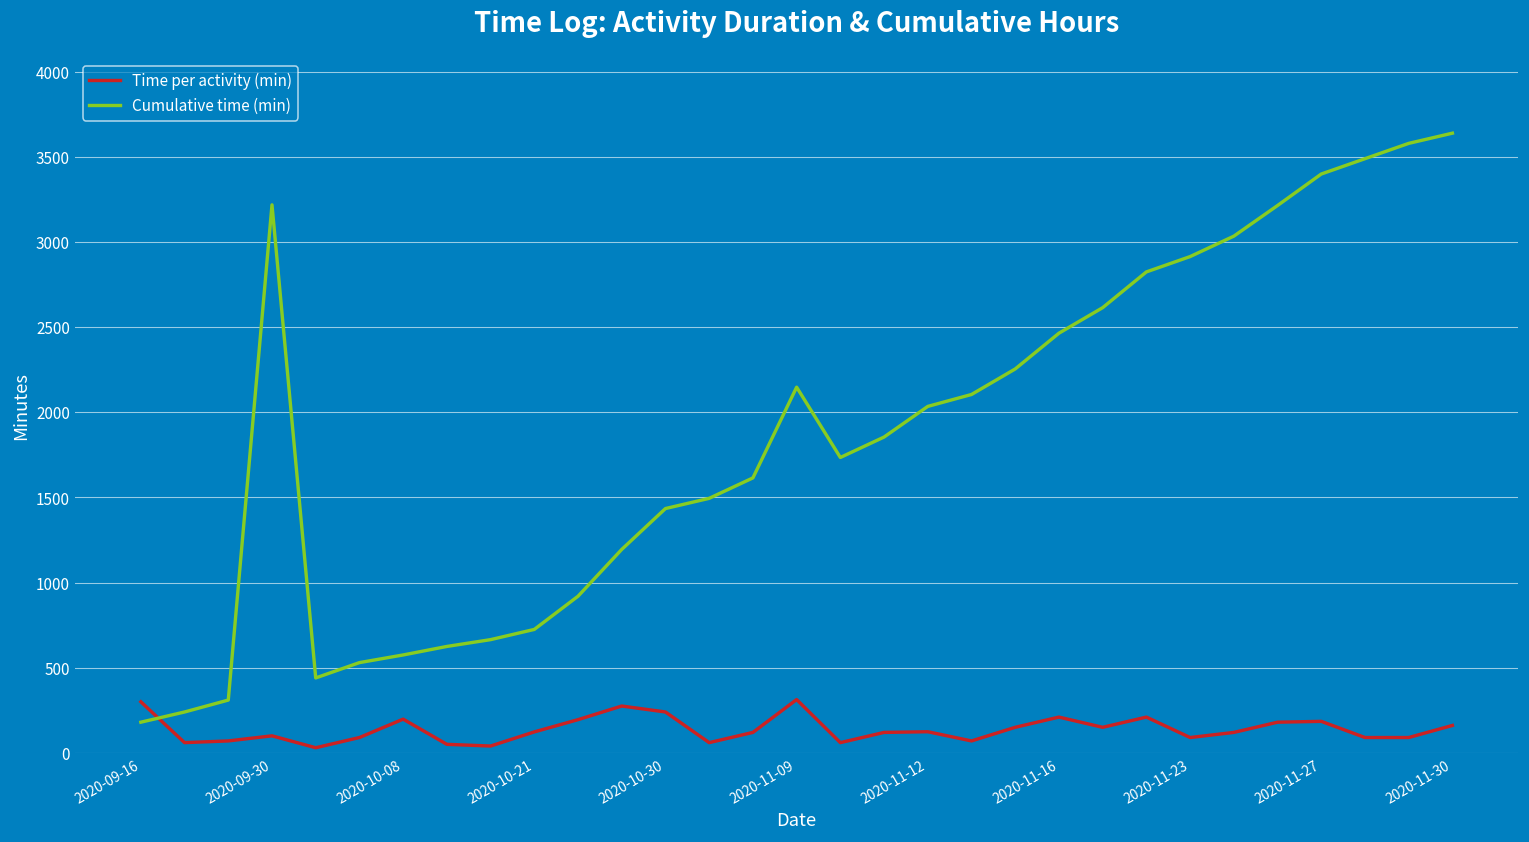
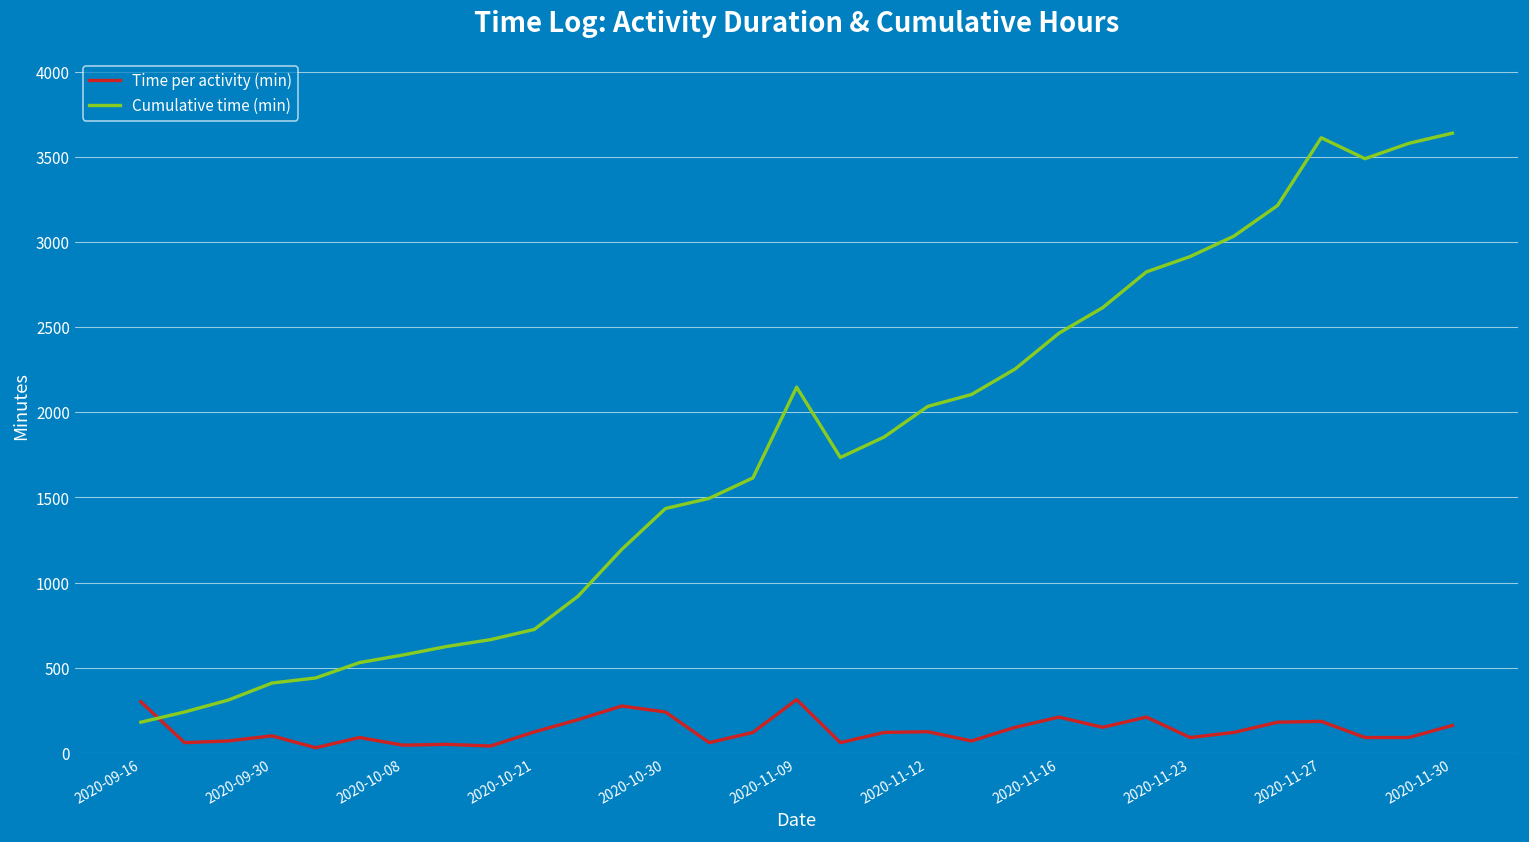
  {
    "Time per activity (min)": {
      "2020-09-16": 300,
      "2020-09-30": 100,
-     "2020-10-08": 200,
+     "2020-10-08": 50,
      "2020-10-21": 120,
      "2020-10-30": 240,
      "2020-11-09": 310,
      "2020-11-12": 120,
      "2020-11-16": 210,
      "2020-11-23": 90,
      "2020-11-27": 190,
      "2020-11-30": 160
    },
    "Cumulative time (min)": {
      "2020-09-16": 180,
-     "2020-09-30": 3220,
+     "2020-09-30": 410,
      "2020-10-08": 580,
      "2020-10-21": 730,
      "2020-10-30": 1440,
      "2020-11-09": 2150,
      "2020-11-12": 2040,
      "2020-11-16": 2470,
      "2020-11-23": 2920,
-     "2020-11-27": 3400,
+     "2020-11-27": 3610,
      "2020-11-30": 3640
    }
  }
